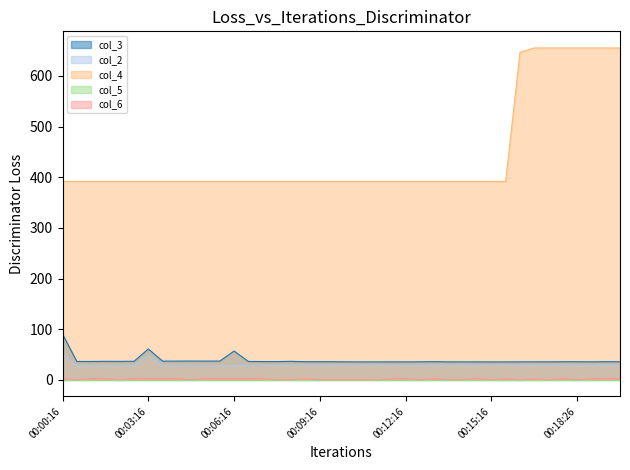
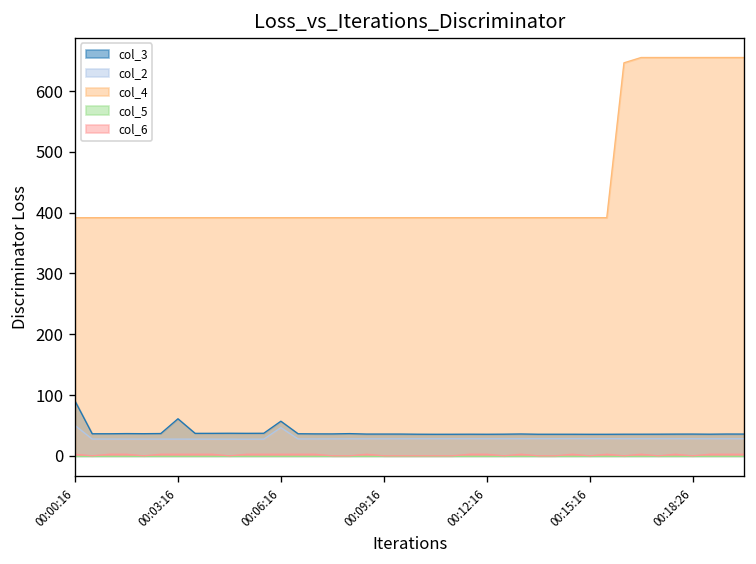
  {
    "col_3": {
      "00:00:16": 90,
      "00:03:16": 60,
      "00:06:16": 60,
      "00:09:16": 40,
      "00:12:16": 40,
      "00:15:16": 40,
      "00:18:26": 40
    },
    "col_2": {
      "00:00:16": 50,
-     "00:03:16": 50,
-     "00:06:16": 30,
+     "00:03:16": 30,
+     "00:06:16": 50,
      "00:09:16": 30,
      "00:12:16": 30,
      "00:15:16": 30,
      "00:18:26": 30
    }
  }
